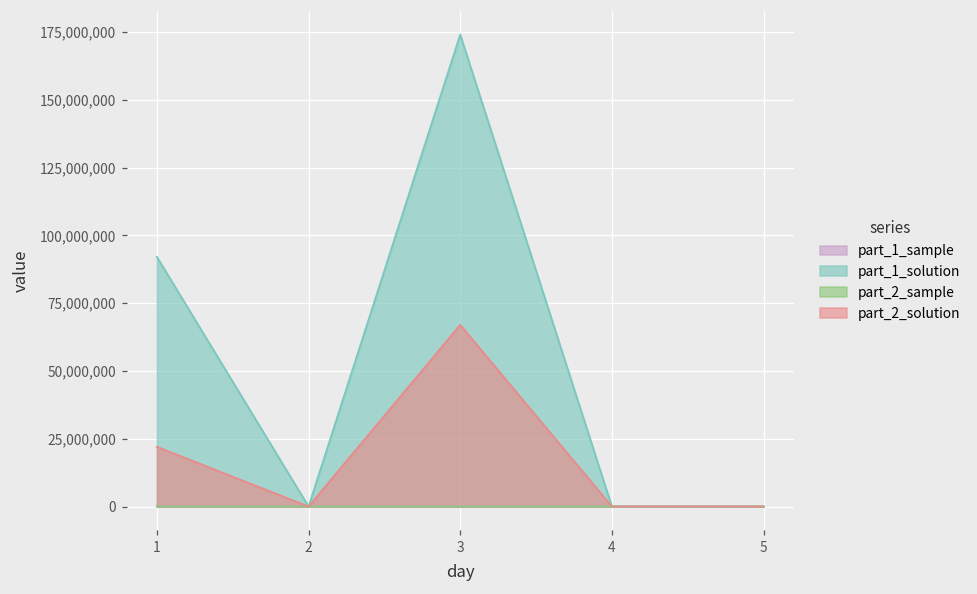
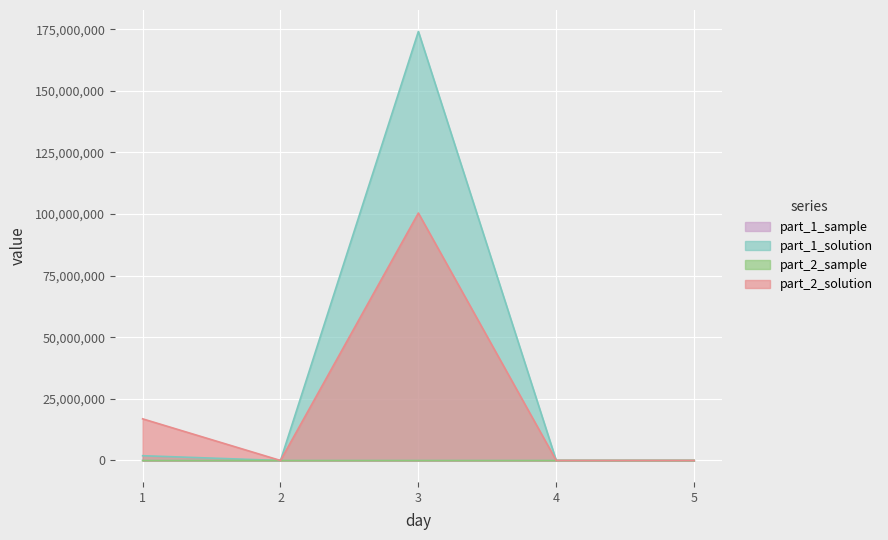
  {
    "part_2_sample": {
      "1": "0",
      "3": "0"
    },
    "part_1_solution": {
-     "1": "92,000,000",
+     "1": "2,000,000",
      "3": "174,000,000"
    },
    "part_2_solution": {
-     "1": "22,000,000",
-     "3": "67,000,000"
+     "1": "17,000,000",
+     "3": "100,000,000"
    }
  }
